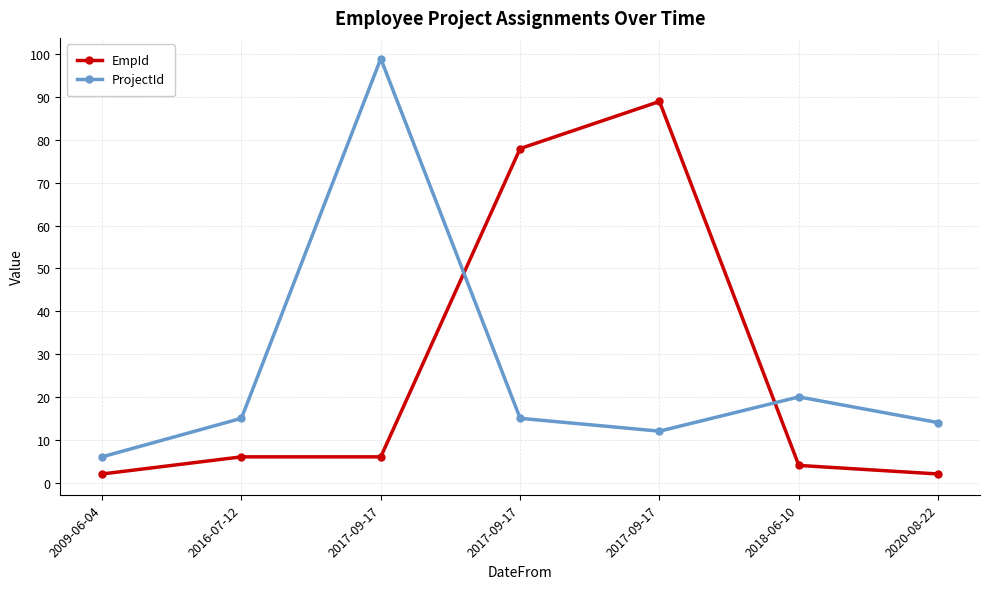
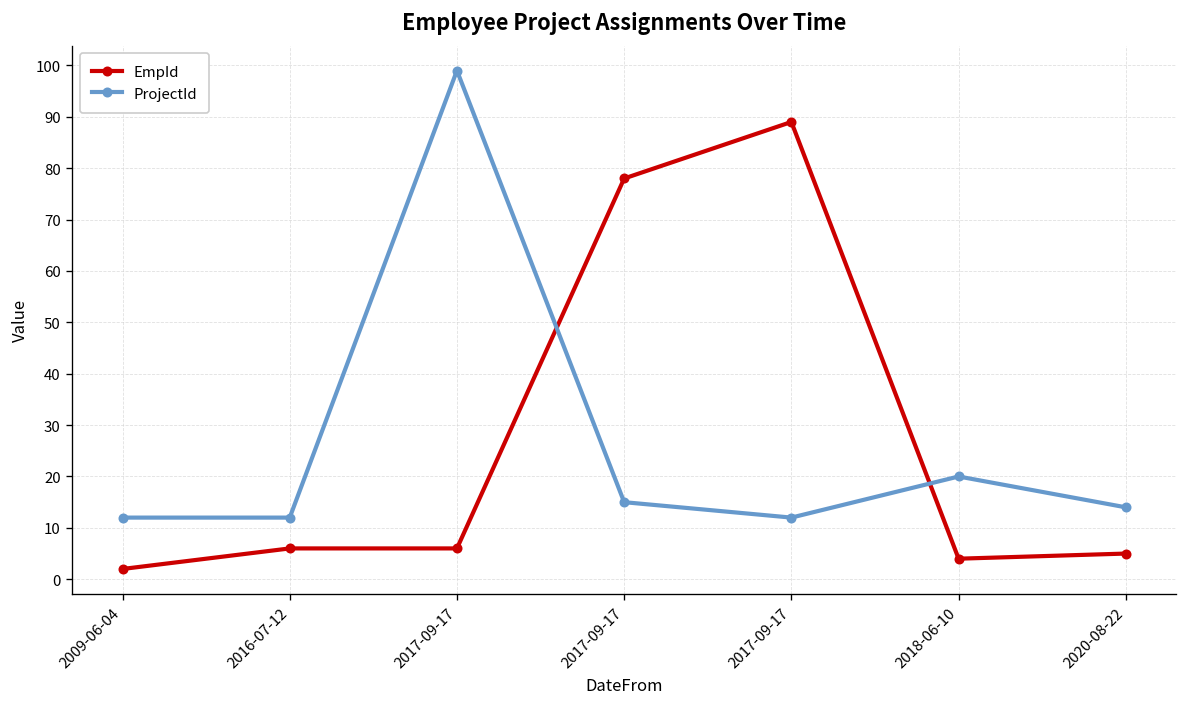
  {
    "EmpId": {
      "2009-06-04": 2,
      "2016-07-12": 6,
      "2018-06-10": 4,
-     "2020-08-22": 2
+     "2020-08-22": 5
    },
    "ProjectId": {
-     "2009-06-04": 6,
-     "2016-07-12": 15,
+     "2009-06-04": 12,
+     "2016-07-12": 12,
      "2018-06-10": 20,
      "2020-08-22": 14
    }
  }
